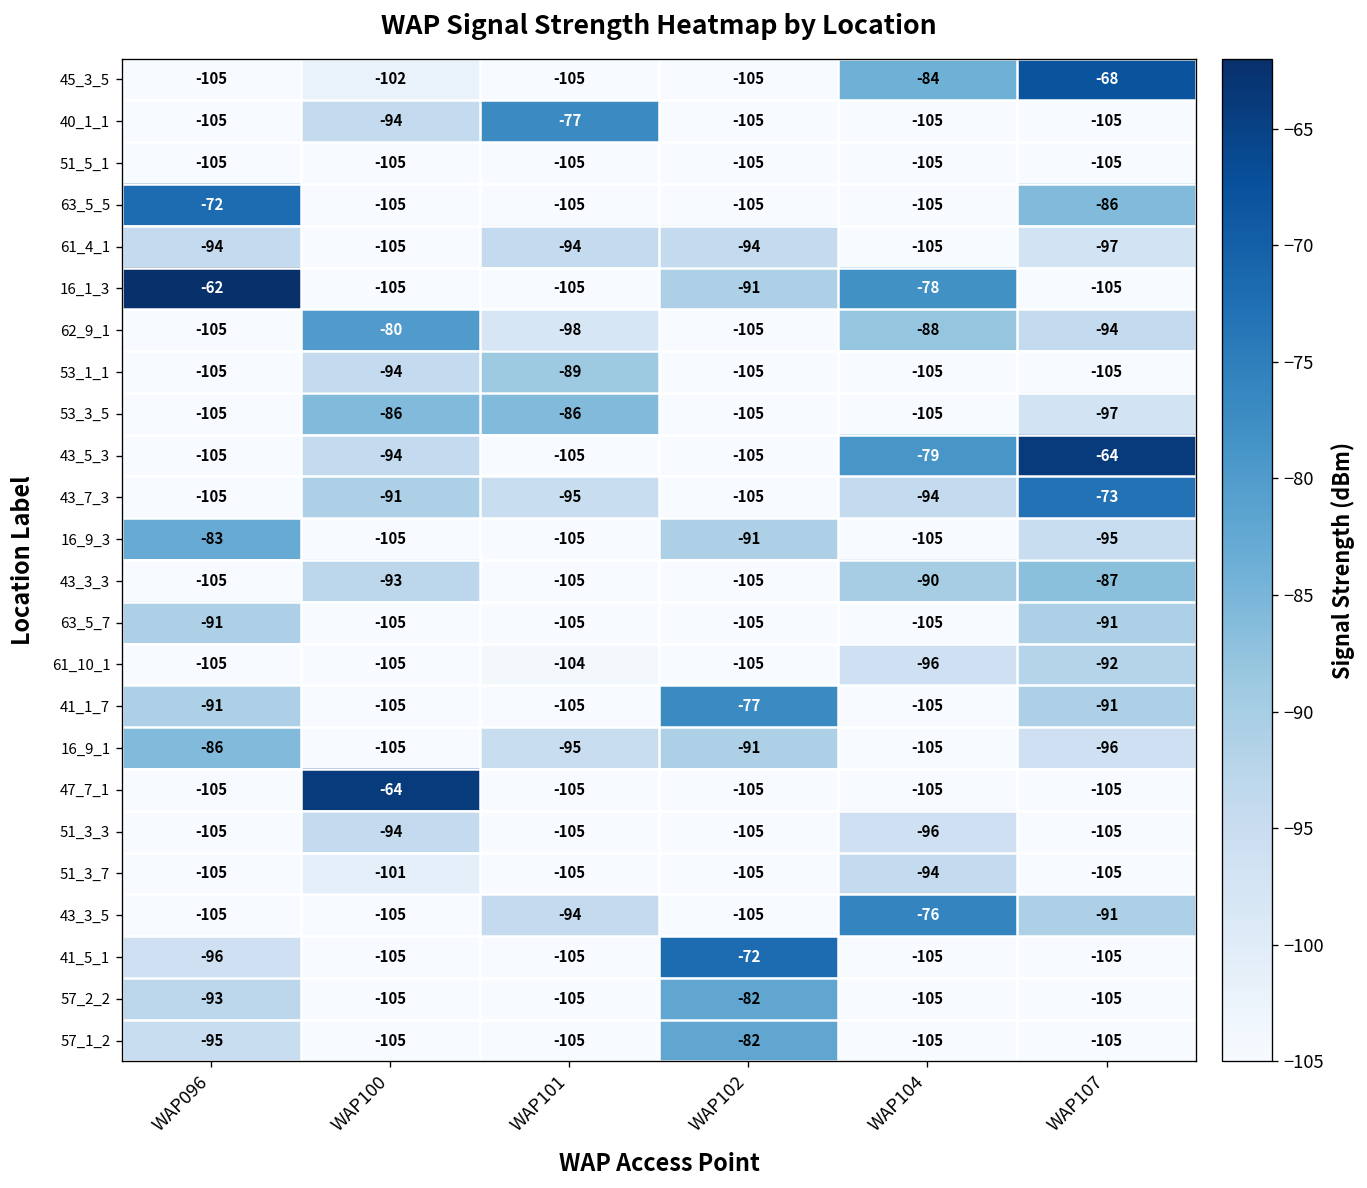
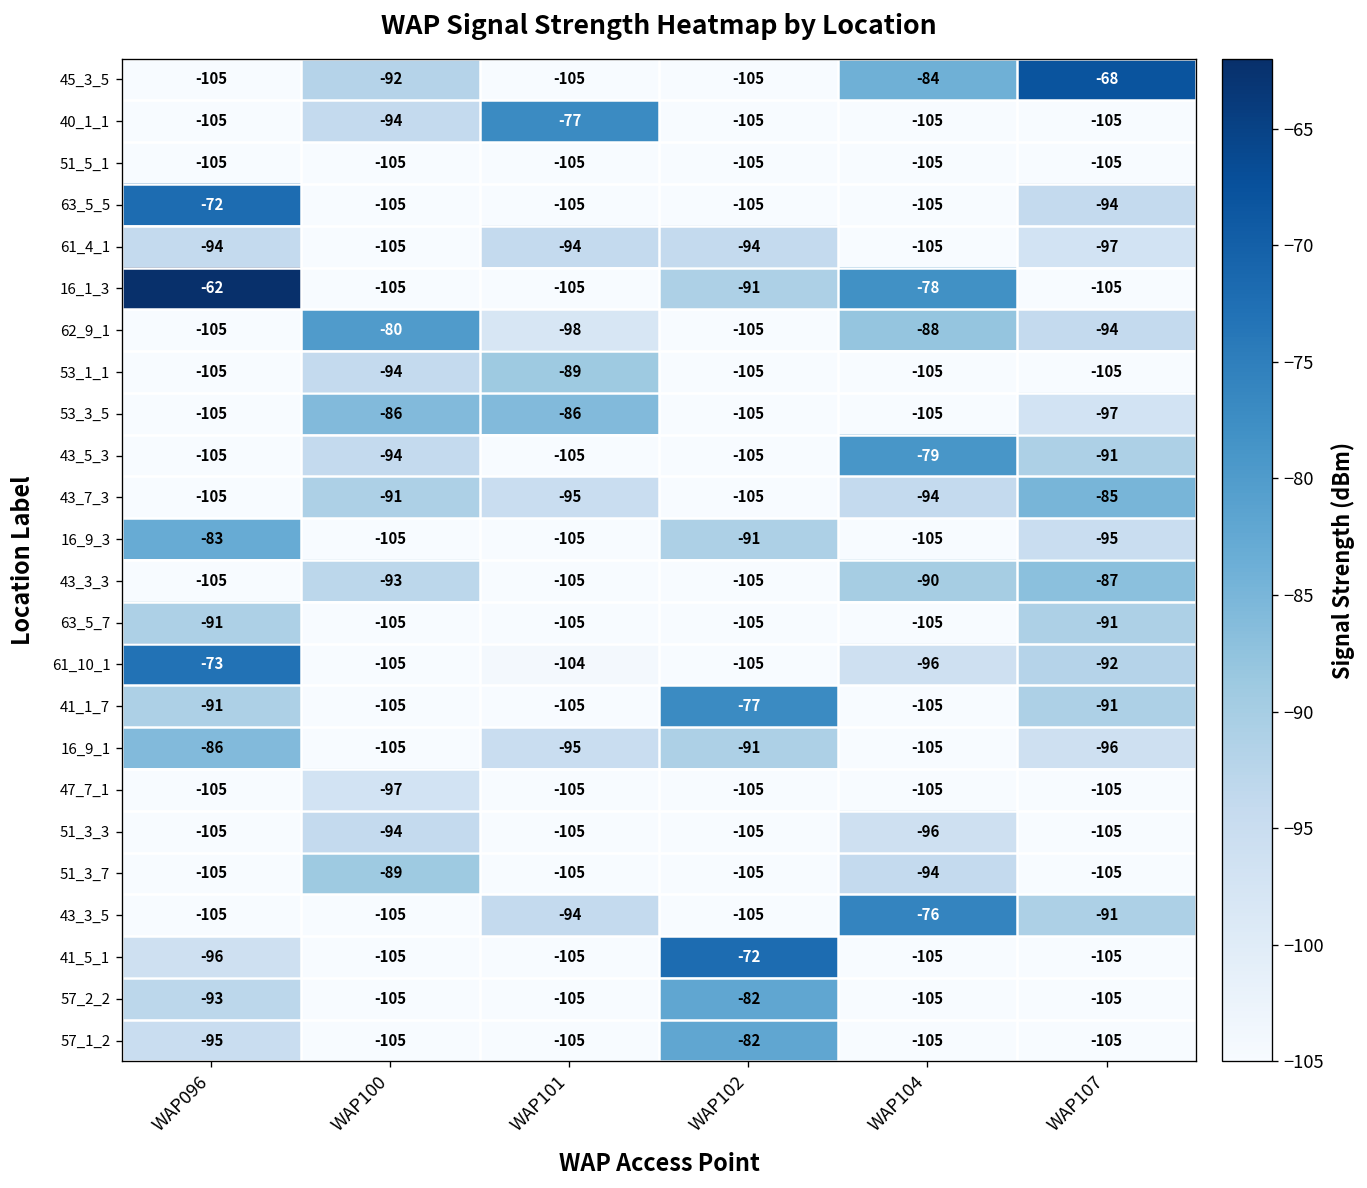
  {
    "45_3_5": {
      "WAP096": -105,
-     "WAP100": -102,
+     "WAP100": -92,
      "WAP101": -105,
      "WAP102": -105,
      "WAP104": -84,
      "WAP107": -68
    },
    "40_1_1": {
      "WAP096": -105,
      "WAP100": -94,
      "WAP101": -77,
      "WAP102": -105,
      "WAP104": -105,
      "WAP107": -105
    },
    "51_5_1": {
      "WAP096": -105,
      "WAP100": -105,
      "WAP101": -105,
      "WAP102": -105,
      "WAP104": -105,
      "WAP107": -105
    },
    "63_5_5": {
      "WAP096": -72,
      "WAP100": -105,
      "WAP101": -105,
      "WAP102": -105,
      "WAP104": -105,
-     "WAP107": -86
+     "WAP107": -94
    },
    "61_4_1": {
      "WAP096": -94,
      "WAP100": -105,
      "WAP101": -94,
      "WAP102": -94,
      "WAP104": -105,
      "WAP107": -97
    },
    "16_1_3": {
      "WAP096": -62,
      "WAP100": -105,
      "WAP101": -105,
      "WAP102": -91,
      "WAP104": -78,
      "WAP107": -105
    },
    "62_9_1": {
      "WAP096": -105,
      "WAP100": -80,
      "WAP101": -98,
      "WAP102": -105,
      "WAP104": -88,
      "WAP107": -94
    },
    "53_1_1": {
      "WAP096": -105,
      "WAP100": -94,
      "WAP101": -89,
      "WAP102": -105,
      "WAP104": -105,
      "WAP107": -105
    },
    "53_3_5": {
      "WAP096": -105,
      "WAP100": -86,
      "WAP101": -86,
      "WAP102": -105,
      "WAP104": -105,
      "WAP107": -97
    },
    "43_5_3": {
      "WAP096": -105,
      "WAP100": -94,
      "WAP101": -105,
      "WAP102": -105,
      "WAP104": -79,
-     "WAP107": -64
+     "WAP107": -91
    },
    "43_7_3": {
      "WAP096": -105,
      "WAP100": -91,
      "WAP101": -95,
      "WAP102": -105,
      "WAP104": -94,
-     "WAP107": -73
+     "WAP107": -85
    },
    "16_9_3": {
      "WAP096": -83,
      "WAP100": -105,
      "WAP101": -105,
      "WAP102": -91,
      "WAP104": -105,
      "WAP107": -95
    },
    "43_3_3": {
      "WAP096": -105,
      "WAP100": -93,
      "WAP101": -105,
      "WAP102": -105,
      "WAP104": -90,
      "WAP107": -87
    },
    "63_5_7": {
      "WAP096": -91,
      "WAP100": -105,
      "WAP101": -105,
      "WAP102": -105,
      "WAP104": -105,
      "WAP107": -91
    },
    "61_10_1": {
-     "WAP096": -105,
+     "WAP096": -73,
      "WAP100": -105,
      "WAP101": -104,
      "WAP102": -105,
      "WAP104": -96,
      "WAP107": -92
    },
    "41_1_7": {
      "WAP096": -91,
      "WAP100": -105,
      "WAP101": -105,
      "WAP102": -77,
      "WAP104": -105,
      "WAP107": -91
    },
    "16_9_1": {
      "WAP096": -86,
      "WAP100": -105,
      "WAP101": -95,
      "WAP102": -91,
      "WAP104": -105,
      "WAP107": -96
    },
    "47_7_1": {
      "WAP096": -105,
-     "WAP100": -64,
+     "WAP100": -97,
      "WAP101": -105,
      "WAP102": -105,
      "WAP104": -105,
      "WAP107": -105
    },
    "51_3_3": {
      "WAP096": -105,
      "WAP100": -94,
      "WAP101": -105,
      "WAP102": -105,
      "WAP104": -96,
      "WAP107": -105
    },
    "51_3_7": {
      "WAP096": -105,
-     "WAP100": -101,
+     "WAP100": -89,
      "WAP101": -105,
      "WAP102": -105,
      "WAP104": -94,
      "WAP107": -105
    },
    "43_3_5": {
      "WAP096": -105,
      "WAP100": -105,
      "WAP101": -94,
      "WAP102": -105,
      "WAP104": -76,
      "WAP107": -91
    },
    "41_5_1": {
      "WAP096": -96,
      "WAP100": -105,
      "WAP101": -105,
      "WAP102": -72,
      "WAP104": -105,
      "WAP107": -105
    },
    "57_2_2": {
      "WAP096": -93,
      "WAP100": -105,
      "WAP101": -105,
      "WAP102": -82,
      "WAP104": -105,
      "WAP107": -105
    },
    "57_1_2": {
      "WAP096": -95,
      "WAP100": -105,
      "WAP101": -105,
      "WAP102": -82,
      "WAP104": -105,
      "WAP107": -105
    }
  }
